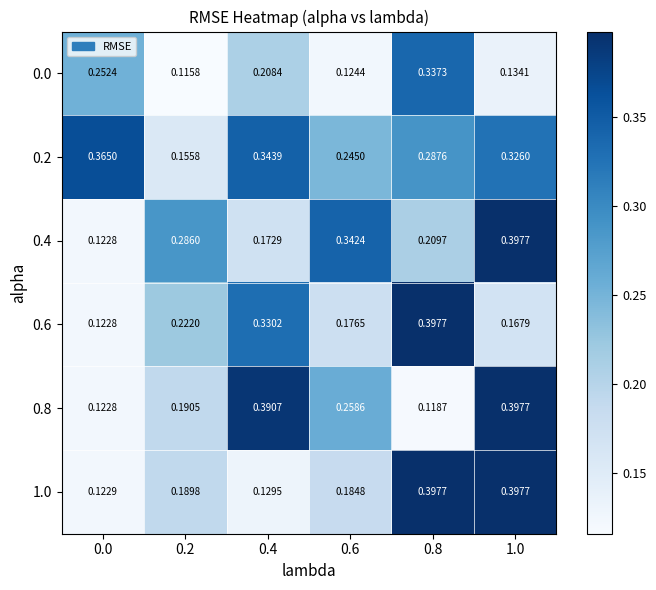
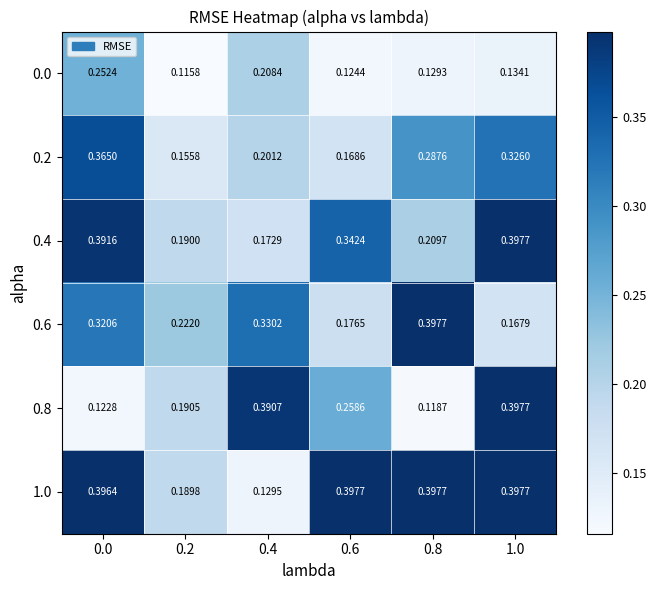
  {
    "0.0": {
      "0.0": 0.2524,
      "0.2": 0.1158,
      "0.4": 0.2084,
      "0.6": 0.1244,
-     "0.8": 0.3373,
+     "0.8": 0.1293,
      "1.0": 0.1341
    },
    "0.2": {
      "0.0": 0.3650,
      "0.2": 0.1558,
-     "0.4": 0.3439,
-     "0.6": 0.2450,
+     "0.4": 0.2012,
+     "0.6": 0.1686,
      "0.8": 0.2876,
      "1.0": 0.3260
    },
    "0.4": {
-     "0.0": 0.1228,
-     "0.2": 0.2860,
+     "0.0": 0.3916,
+     "0.2": 0.1900,
      "0.4": 0.1729,
      "0.6": 0.3424,
      "0.8": 0.2097,
      "1.0": 0.3977
    },
    "0.6": {
-     "0.0": 0.1228,
+     "0.0": 0.3206,
      "0.2": 0.2220,
      "0.4": 0.3302,
      "0.6": 0.1765,
      "0.8": 0.3977,
      "1.0": 0.1679
    },
    "0.8": {
      "0.0": 0.1228,
      "0.2": 0.1905,
      "0.4": 0.3907,
      "0.6": 0.2586,
      "0.8": 0.1187,
      "1.0": 0.3977
    },
    "1.0": {
-     "0.0": 0.1229,
+     "0.0": 0.3964,
      "0.2": 0.1898,
      "0.4": 0.1295,
-     "0.6": 0.1848,
+     "0.6": 0.3977,
      "0.8": 0.3977,
      "1.0": 0.3977
    }
  }
